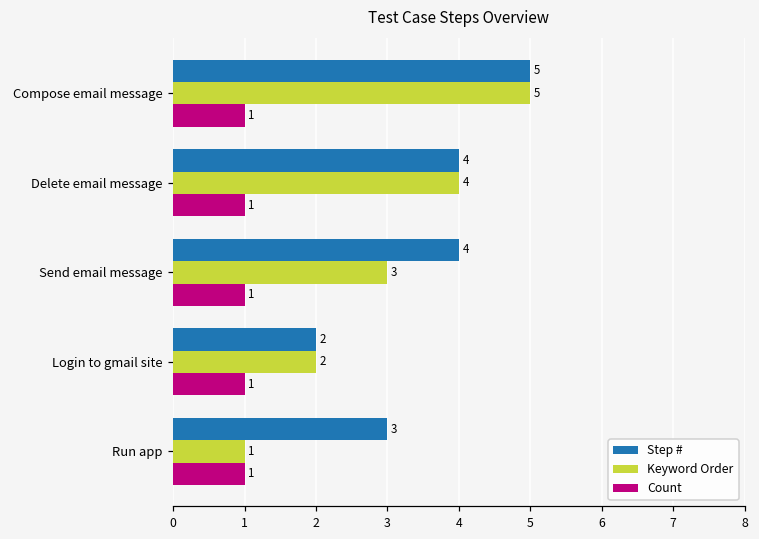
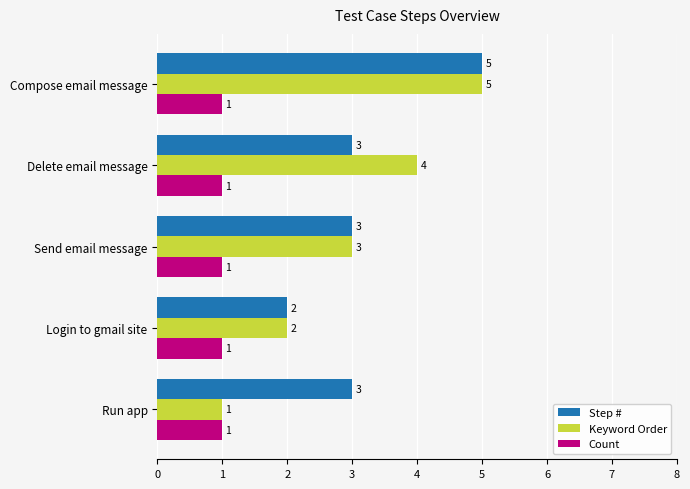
  {
    "Step #": {
      "Compose email message": 5,
-     "Delete email message": 4,
-     "Send email message": 4,
+     "Delete email message": 3,
+     "Send email message": 3,
      "Login to gmail site": 2,
      "Run app": 3
    },
    "Keyword Order": {
      "Compose email message": 5,
      "Delete email message": 4,
      "Send email message": 3,
      "Login to gmail site": 2,
      "Run app": 1
    },
    "Count": {
      "Compose email message": 1,
      "Delete email message": 1,
      "Send email message": 1,
      "Login to gmail site": 1,
      "Run app": 1
    }
  }
